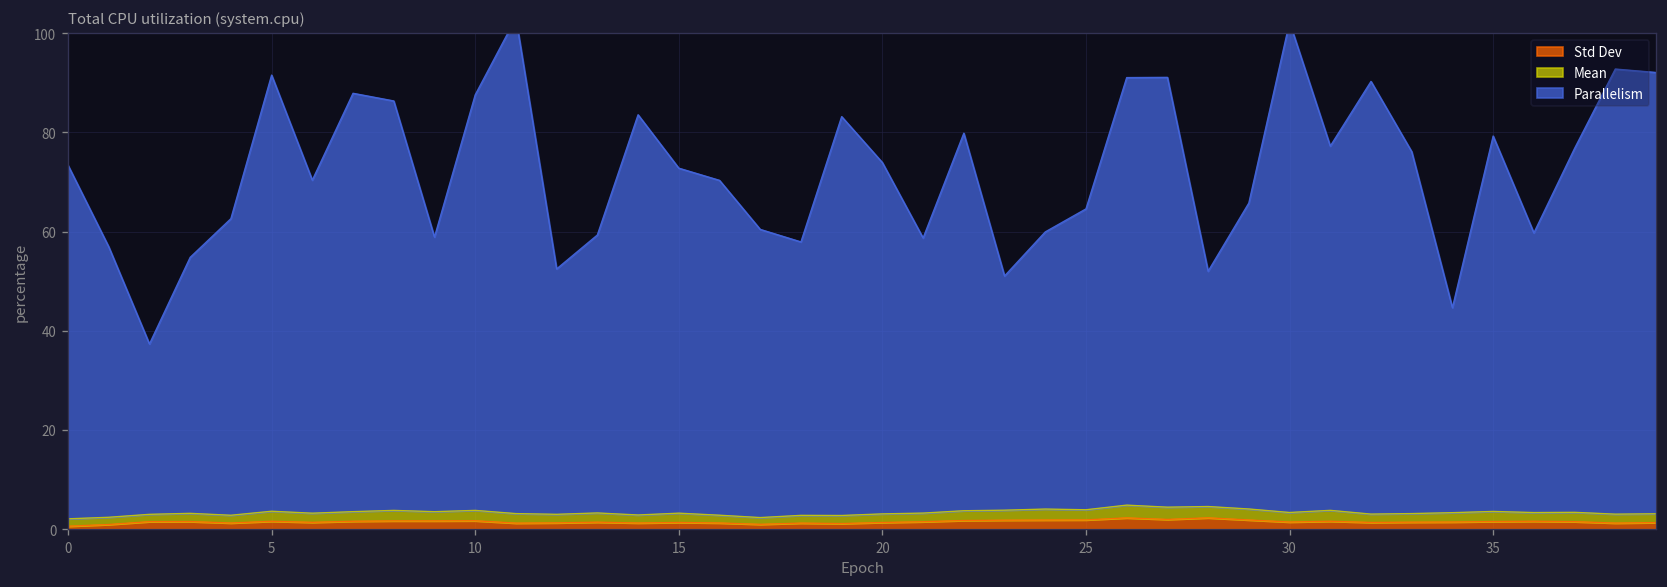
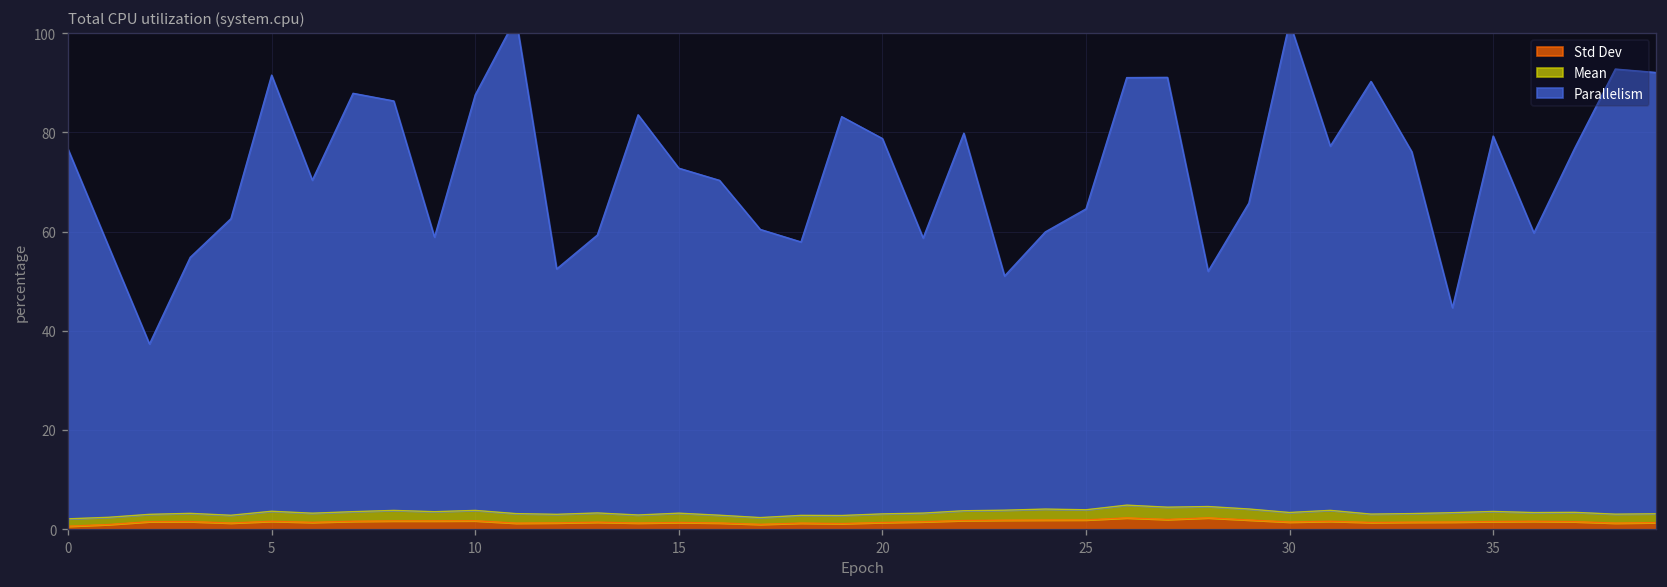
  {
    "Std Dev": {
      "0": 1,
      "5": 2,
      "10": 2,
      "15": 1,
      "20": 1,
      "25": 2,
      "30": 1,
      "35": 2
    },
    "Mean": {
      "0": 1,
      "5": 2,
      "10": 2,
      "15": 2,
      "20": 2,
      "25": 2,
      "30": 2,
      "35": 2
    },
    "Parallelism": {
-     "0": 71,
+     "0": 75,
      "5": 88,
      "10": 84,
      "15": 70,
-     "20": 71,
+     "20": 76,
      "25": 61,
      "35": 76
    }
  }
